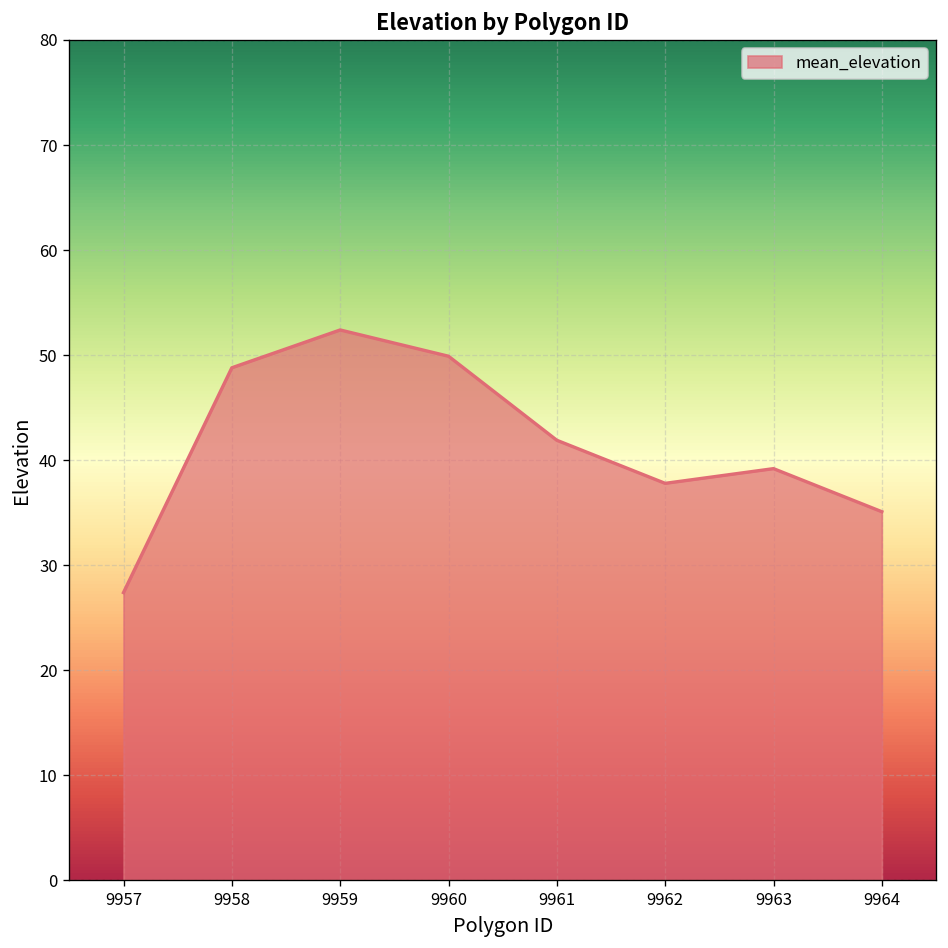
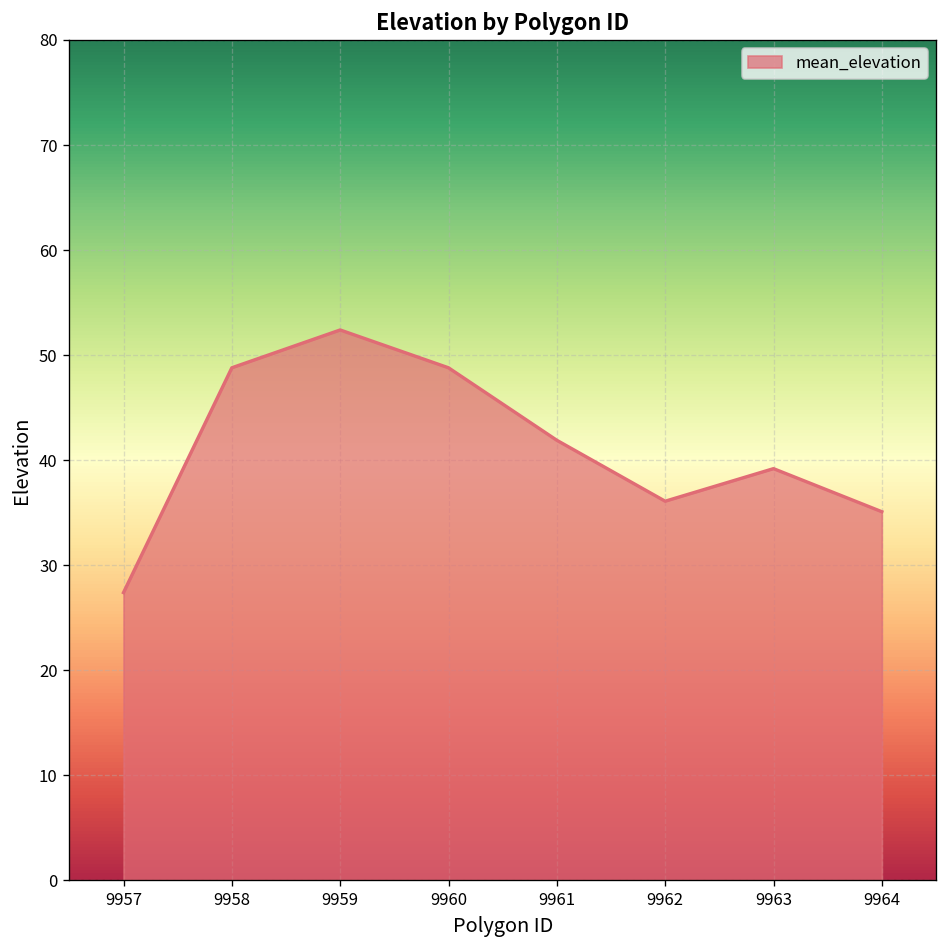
  {
    "9957": 27,
    "9958": 49,
    "9959": 52,
-   "9960": 50,
+   "9960": 49,
    "9961": 42,
-   "9962": 38,
+   "9962": 36,
    "9963": 39,
    "9964": 35
  }
